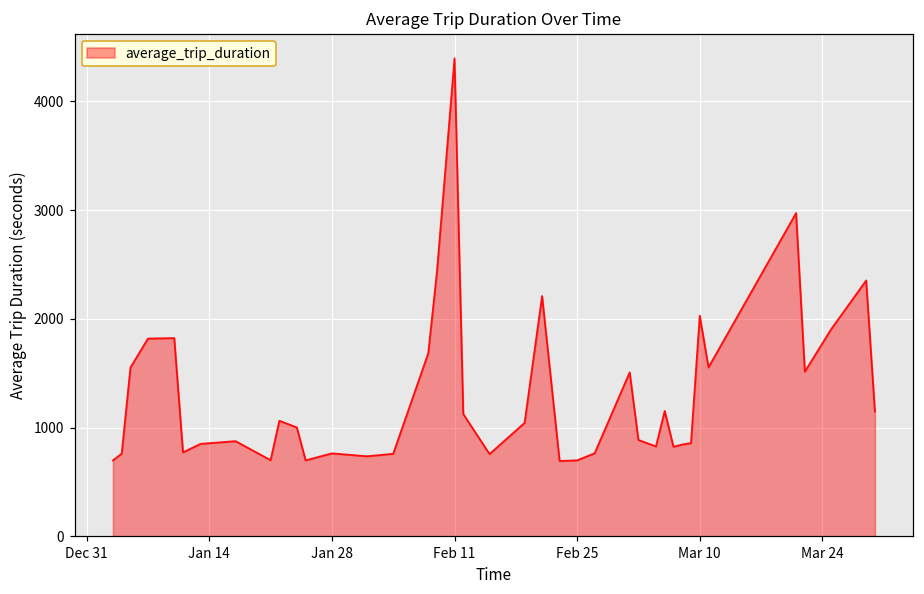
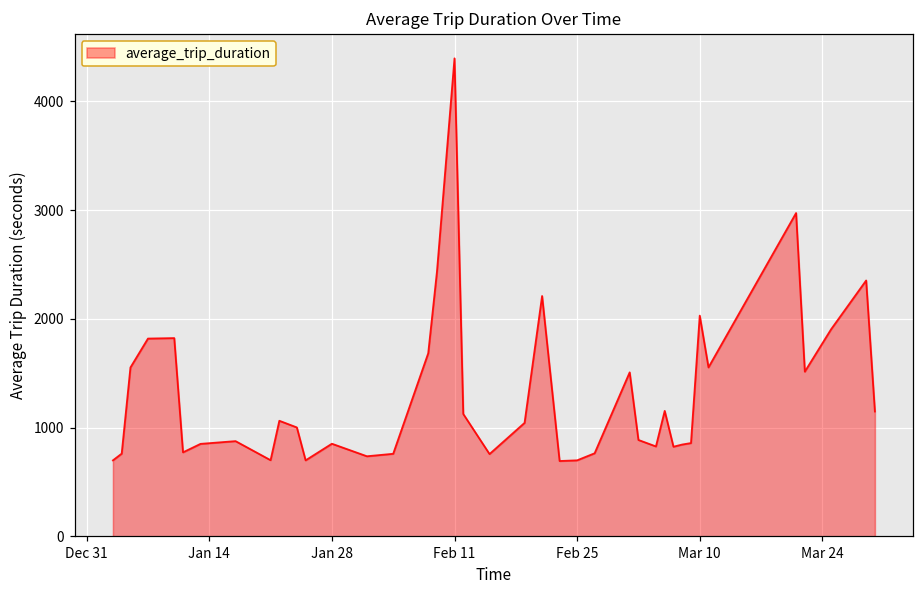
  {
-   "Jan 28": 800,
+   "Jan 28": 900,
    "Feb 11": 4400,
    "Feb 25": 700,
    "Mar 10": 2000
  }
